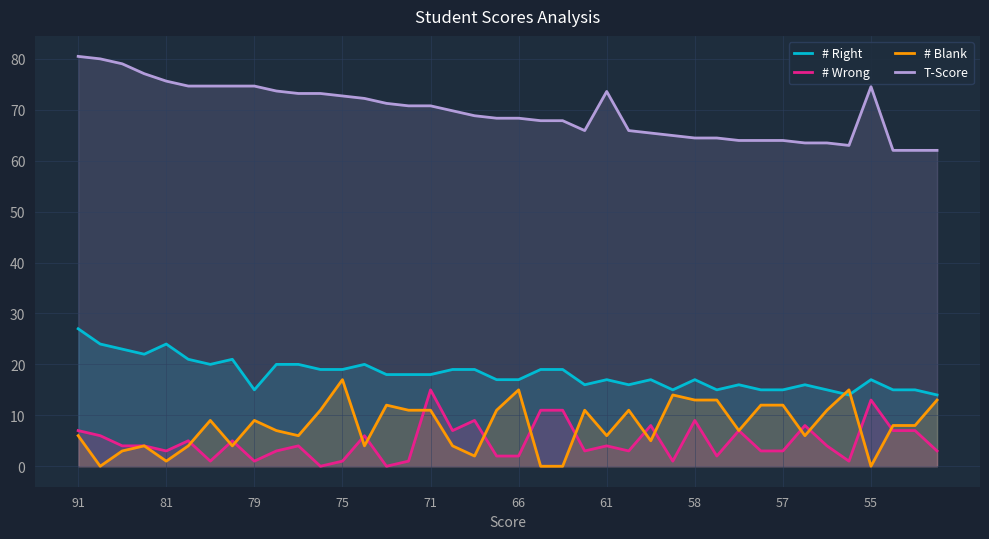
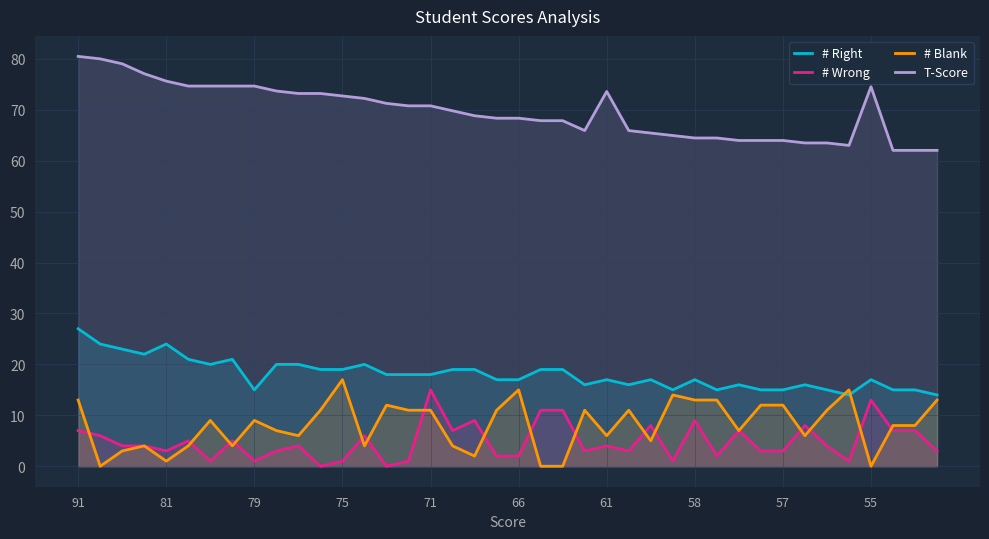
  {
    "# Right": {
      "91": 27,
      "81": 24,
      "79": 15,
      "75": 19,
      "71": 18,
      "66": 17,
      "61": 17,
      "58": 17,
      "57": 15,
      "55": 17
    },
    "# Wrong": {
      "91": 7,
      "81": 3,
      "79": 1,
      "75": 1,
      "71": 15,
      "66": 2,
      "61": 4,
      "58": 9,
      "57": 3,
      "55": 13
    },
    "# Blank": {
-     "91": 6,
+     "91": 13,
      "81": 1,
      "79": 9,
      "75": 17,
      "71": 11,
      "66": 15,
      "61": 6,
      "58": 13,
      "57": 12,
      "55": 0
    },
    "T-Score": {
      "91": 80,
      "81": 76,
      "79": 75,
      "75": 73,
      "71": 71,
      "66": 68,
      "61": 74,
      "58": 64,
      "57": 64,
      "55": 75
    }
  }
